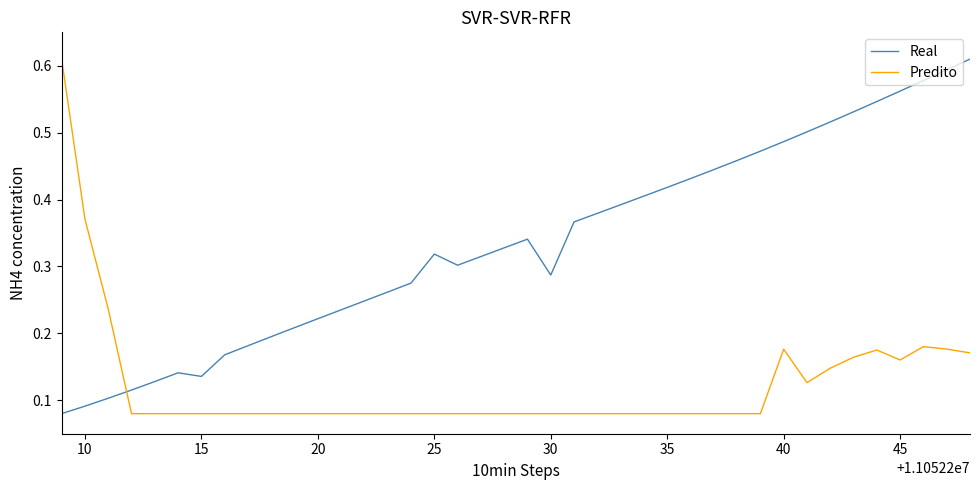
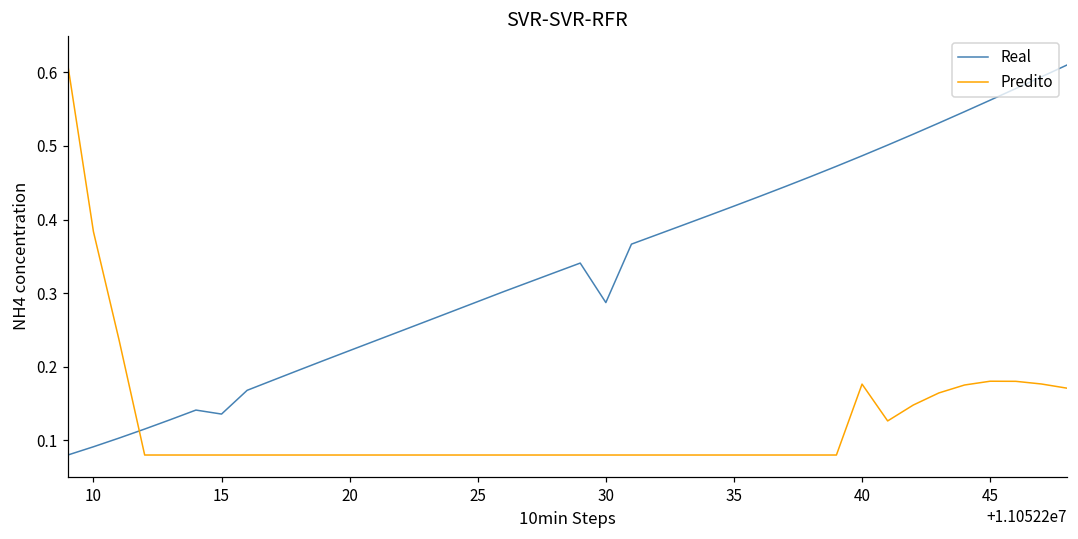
  {
    "Real": {
      "10": 0.09,
      "15": 0.14,
      "20": 0.22,
-     "25": 0.32,
+     "25": 0.29,
      "30": 0.29,
      "35": 0.42,
      "40": 0.49,
      "45": 0.56
    },
    "Predito": {
-     "10": 0.37,
+     "10": 0.38,
      "15": 0.08,
      "20": 0.08,
      "25": 0.08,
      "30": 0.08,
      "35": 0.08,
      "40": 0.18,
-     "45": 0.16
+     "45": 0.18
    }
  }
